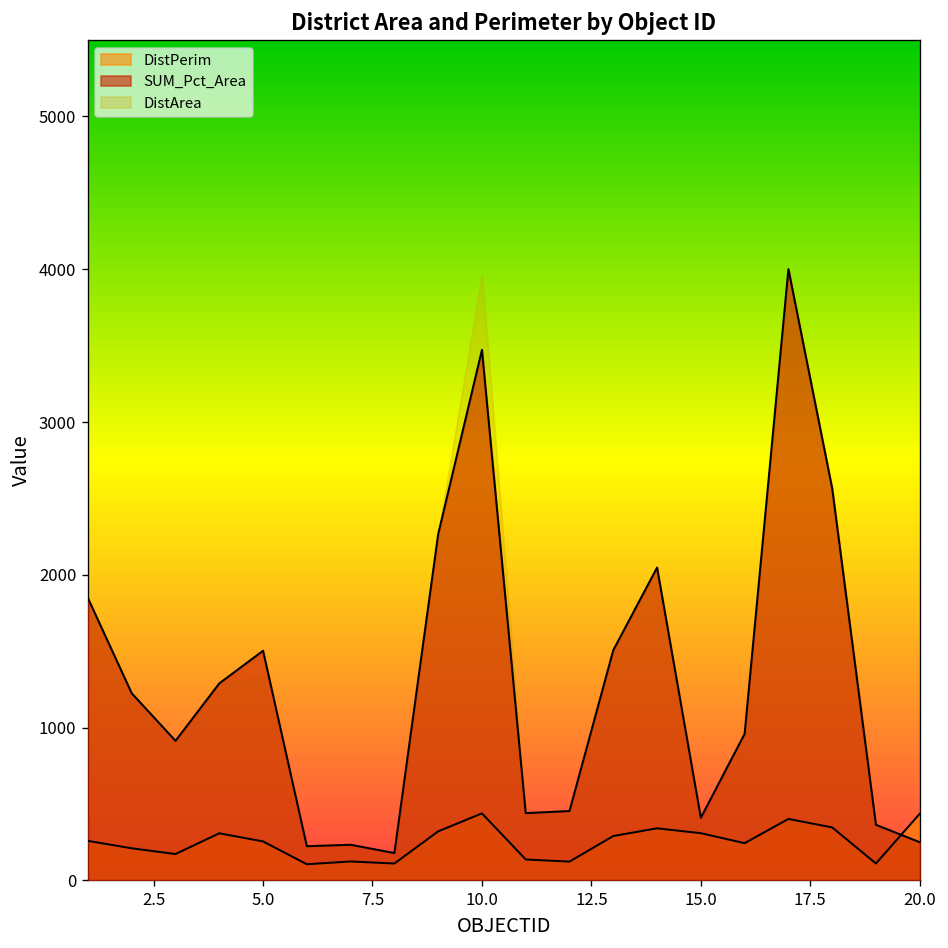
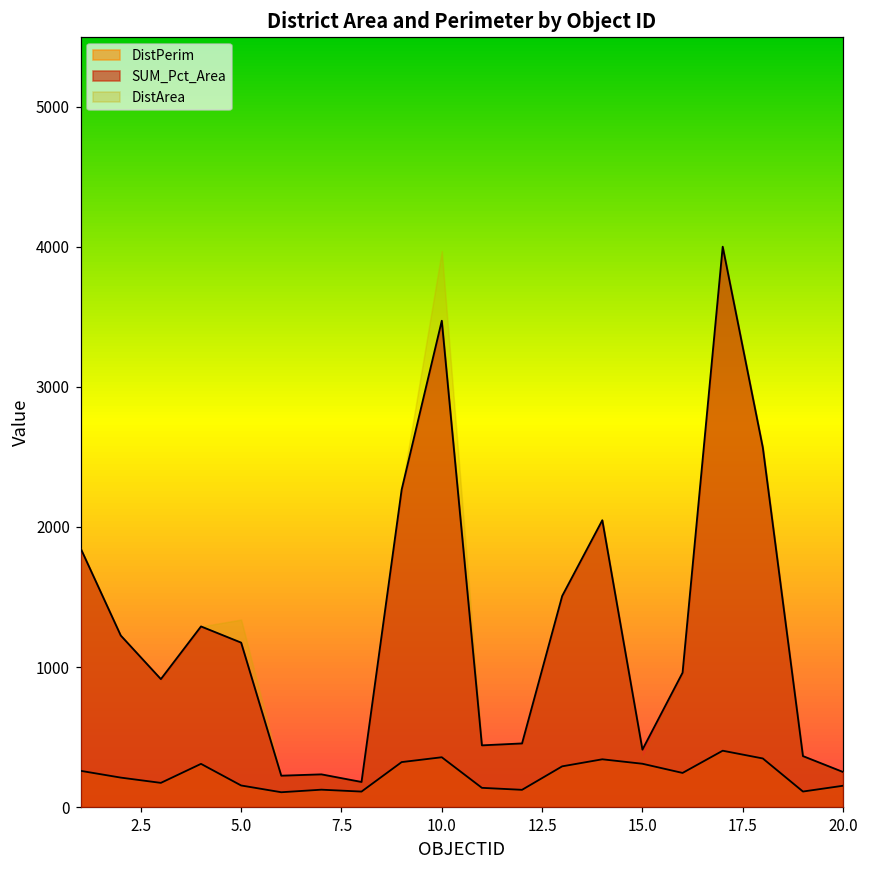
  {
    "DistPerim": {
-     "5.0": 260,
-     "10.0": 440,
+     "5.0": 150,
+     "10.0": 360,
      "15.0": 310,
-     "20.0": 440
+     "20.0": 150
    },
    "SUM_Pct_Area": {
-     "5.0": 1500,
+     "5.0": 1170,
      "10.0": 3470,
      "15.0": 410
    },
    "DistArea": {
      "5.0": 1340,
      "10.0": 3970,
      "15.0": 340
    }
  }
